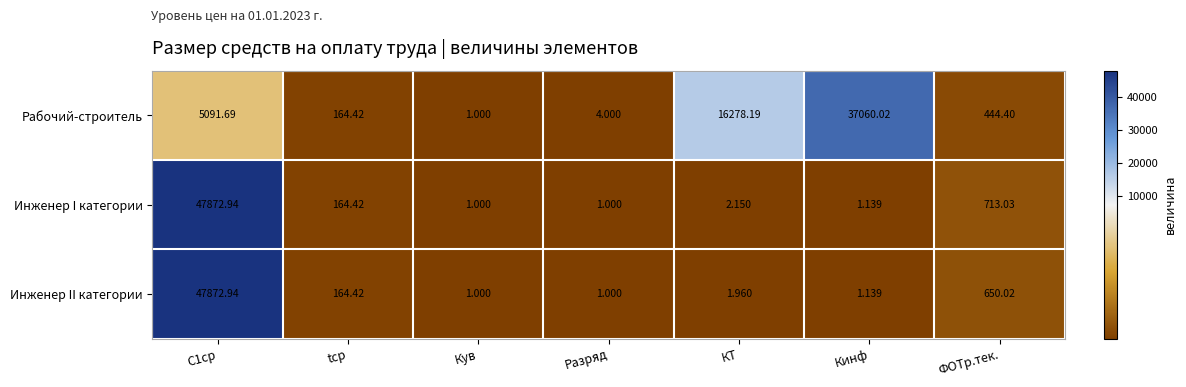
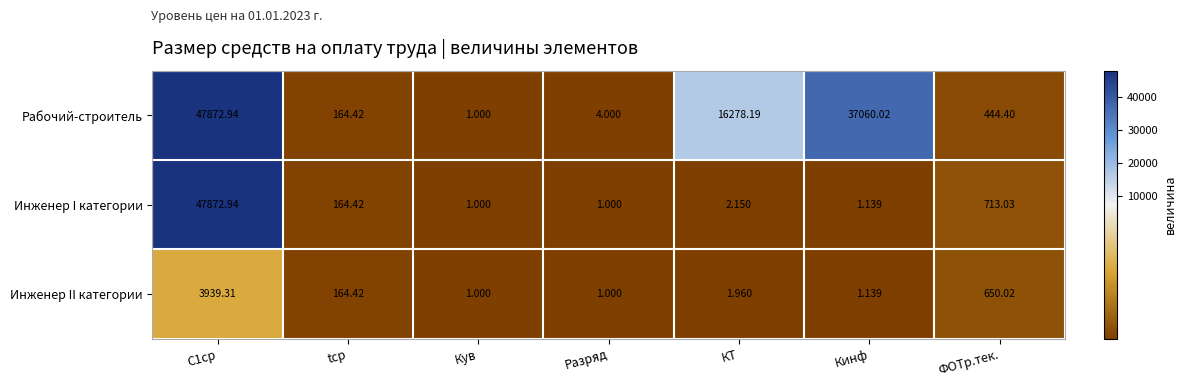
  {
    "Рабочий-строитель": {
-     "С1ср": 5091.69,
+     "С1ср": 47872.94,
      "tср": 164.42,
      "Кув": 1.000,
      "Разряд": 4.000,
      "КТ": 16278.19,
      "Кинф": 37060.02,
      "ФОТр.тек.": 444.40
    },
    "Инженер I категории": {
      "С1ср": 47872.94,
      "tср": 164.42,
      "Кув": 1.000,
      "Разряд": 1.000,
      "КТ": 2.150,
      "Кинф": 1.139,
      "ФОТр.тек.": 713.03
    },
    "Инженер II категории": {
-     "С1ср": 47872.94,
+     "С1ср": 3939.31,
      "tср": 164.42,
      "Кув": 1.000,
      "Разряд": 1.000,
      "КТ": 1.960,
      "Кинф": 1.139,
      "ФОТр.тек.": 650.02
    }
  }
